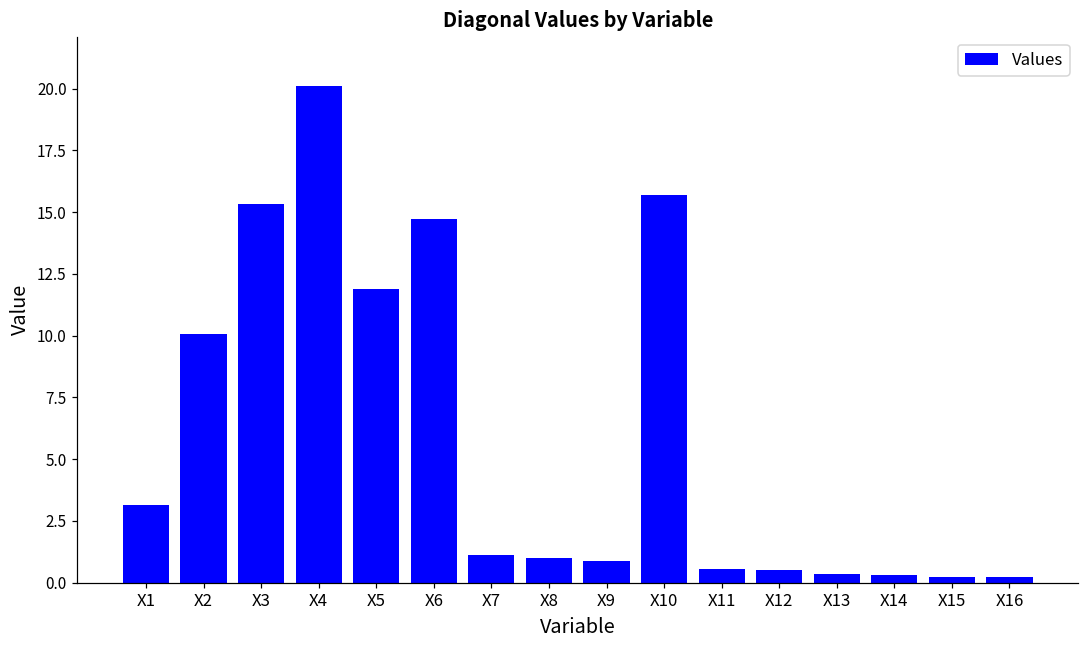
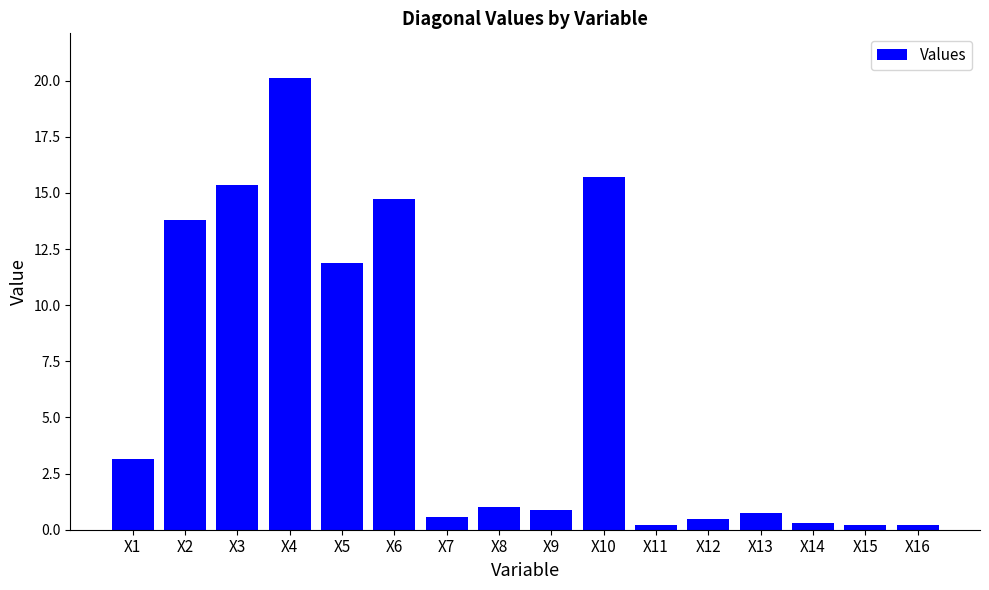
  {
    "X1": 3.1,
-   "X2": 10.1,
+   "X2": 13.8,
    "X3": 15.3,
    "X4": 20.1,
    "X5": 11.9,
    "X6": 14.7,
-   "X7": 1.1,
+   "X7": 0.6,
    "X8": 1.0,
    "X9": 0.9,
    "X10": 15.7,
-   "X11": 0.6,
+   "X11": 0.2,
    "X12": 0.5,
-   "X13": 0.4,
+   "X13": 0.7,
    "X14": 0.3,
    "X15": 0.2,
    "X16": 0.2
  }
